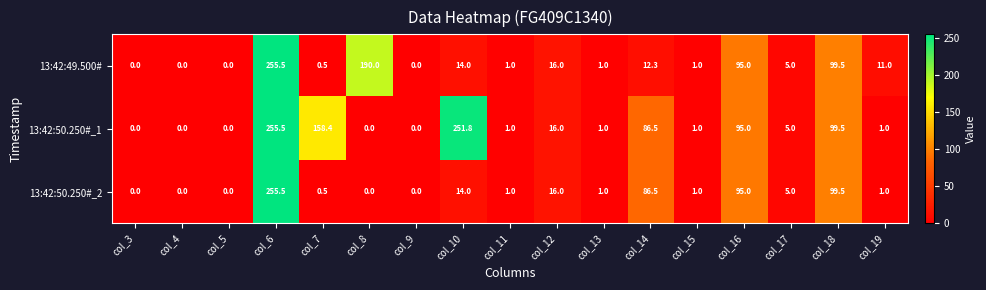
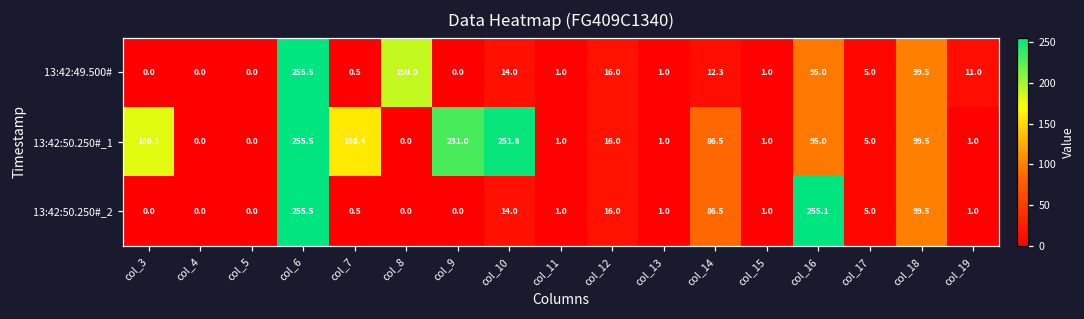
  {
    "13:42:49.500#": {
      "col_3": 0.0,
      "col_4": 0.0,
      "col_5": 0.0,
      "col_6": 255.5,
      "col_7": 0.5,
      "col_8": 190.0,
      "col_9": 0.0,
      "col_10": 14.0,
      "col_11": 1.0,
      "col_12": 16.0,
      "col_13": 1.0,
      "col_14": 12.3,
      "col_15": 1.0,
      "col_16": 95.0,
      "col_17": 5.0,
      "col_18": 99.5,
      "col_19": 11.0
    },
    "13:42:50.250#_1": {
-     "col_3": 0.0,
+     "col_3": 180.1,
      "col_4": 0.0,
      "col_5": 0.0,
      "col_6": 255.5,
      "col_7": 158.4,
      "col_8": 0.0,
-     "col_9": 0.0,
+     "col_9": 231.0,
      "col_10": 251.8,
      "col_11": 1.0,
      "col_12": 16.0,
      "col_13": 1.0,
      "col_14": 86.5,
      "col_15": 1.0,
      "col_16": 95.0,
      "col_17": 5.0,
      "col_18": 99.5,
      "col_19": 1.0
    },
    "13:42:50.250#_2": {
      "col_3": 0.0,
      "col_4": 0.0,
      "col_5": 0.0,
      "col_6": 255.5,
      "col_7": 0.5,
      "col_8": 0.0,
      "col_9": 0.0,
      "col_10": 14.0,
      "col_11": 1.0,
      "col_12": 16.0,
      "col_13": 1.0,
      "col_14": 86.5,
      "col_15": 1.0,
-     "col_16": 95.0,
+     "col_16": 255.1,
      "col_17": 5.0,
      "col_18": 99.5,
      "col_19": 1.0
    }
  }
